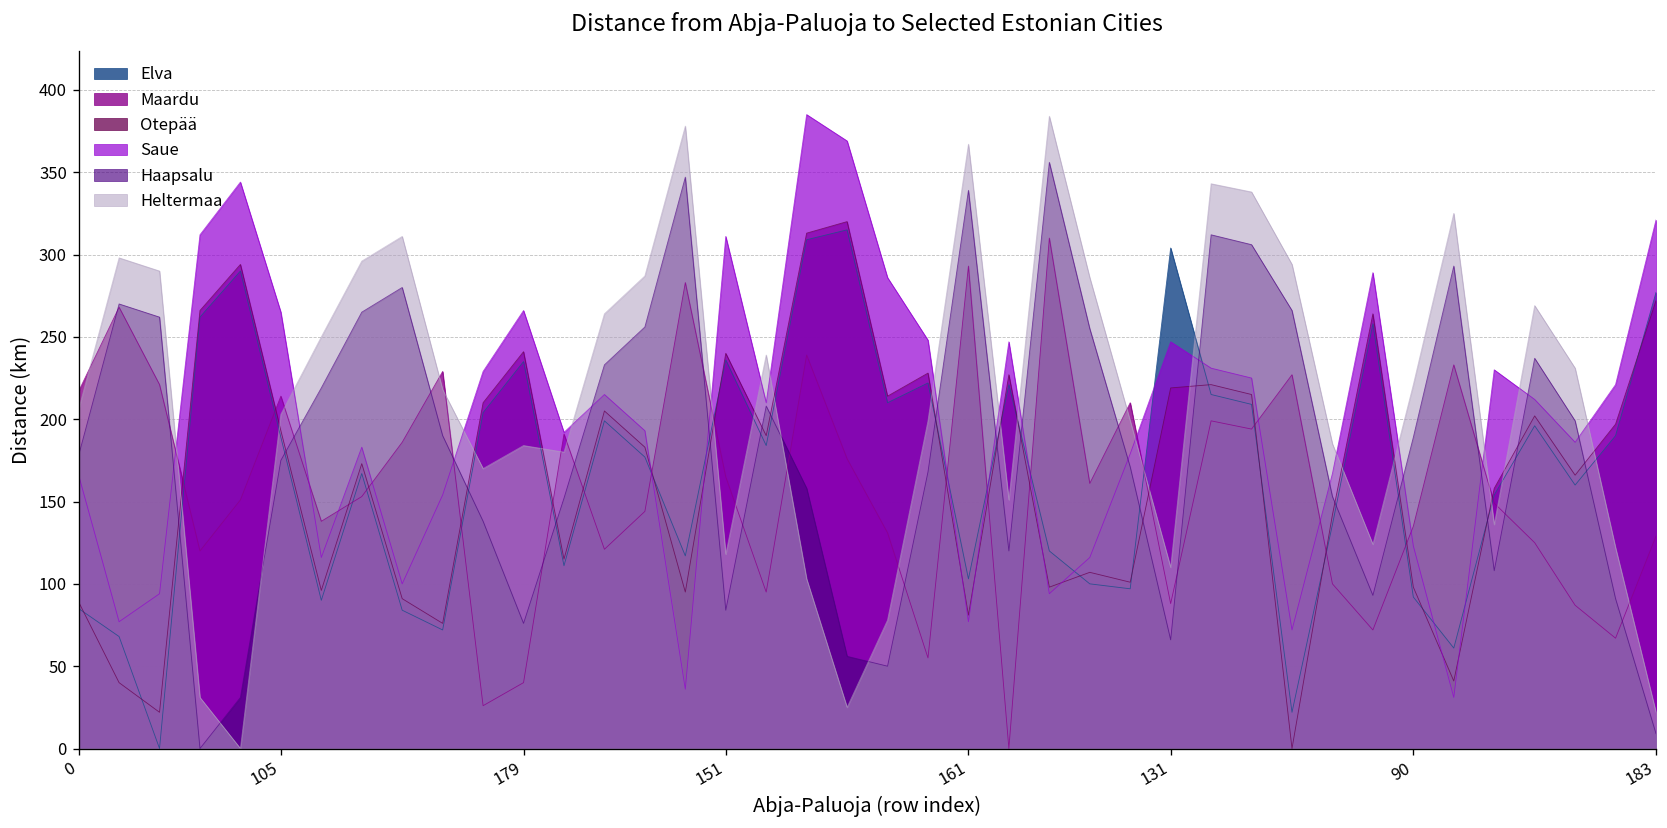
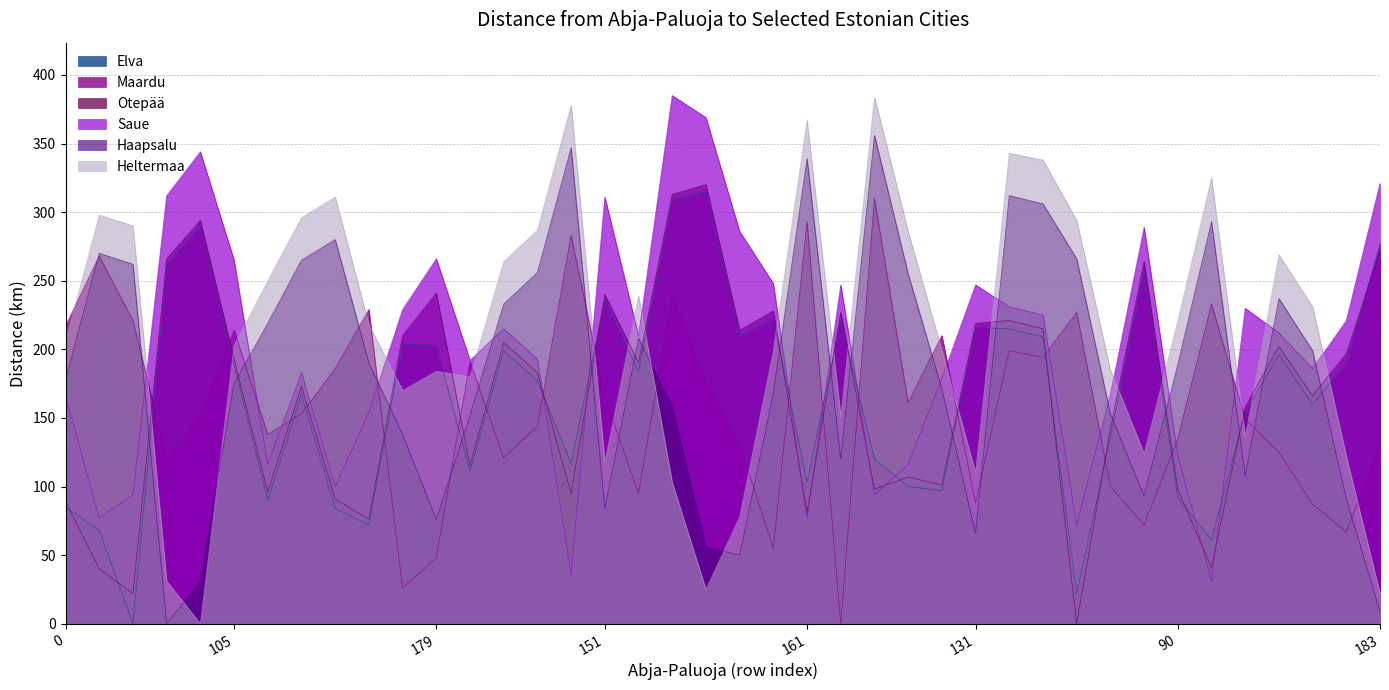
  {
    "Elva": {
      "0": 85,
      "105": 189,
-     "179": 235,
+     "179": 203,
      "151": 236,
      "161": 103,
-     "131": 304,
+     "131": 216,
      "90": 92,
      "183": 277
    },
    "Maardu": {
      "0": 217,
      "105": 214,
-     "179": 40,
+     "179": 48,
      "151": 165,
      "161": 293,
      "131": 88,
      "90": 135,
      "183": 129
    },
    "Saue": {
      "0": 166,
      "105": 265,
      "179": 266,
      "151": 311,
      "161": 77,
      "131": 247,
      "90": 123,
      "183": 321
    },
    "Heltermaa": {
      "0": 206,
      "105": 203,
      "179": 184,
      "151": 118,
      "161": 367,
      "131": 110,
      "90": 221,
      "183": 22
    }
  }
